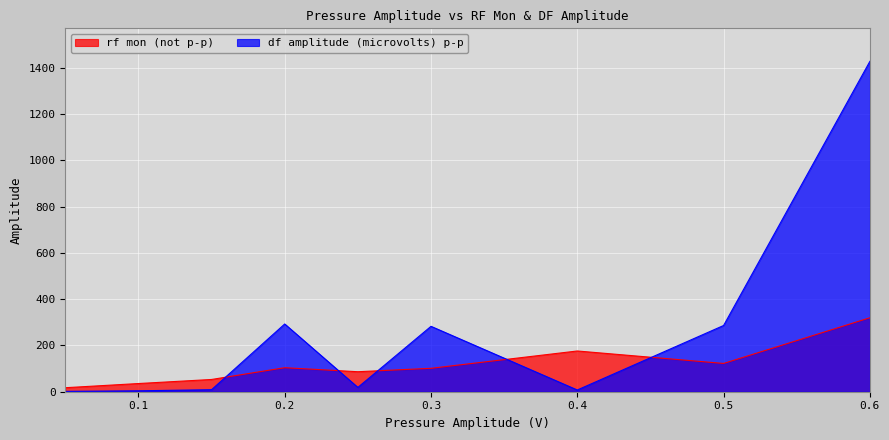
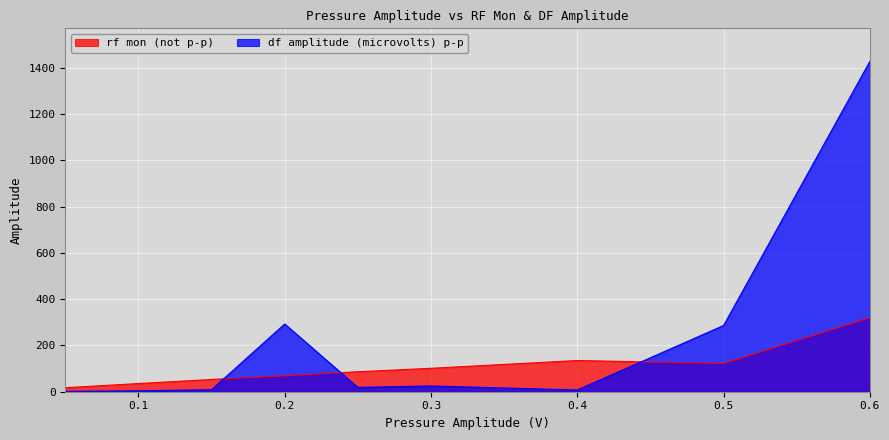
  {
    "rf mon (not p-p)": {
      "0.1": 40,
-     "0.2": 100,
+     "0.2": 70,
      "0.3": 100,
-     "0.4": 180,
+     "0.4": 140,
      "0.5": 120,
      "0.6": 320
    },
    "df amplitude (microvolts) p-p": {
      "0.1": 0,
      "0.2": 290,
-     "0.3": 280,
+     "0.3": 20,
      "0.4": 10,
      "0.5": 290,
      "0.6": 1430
    }
  }
